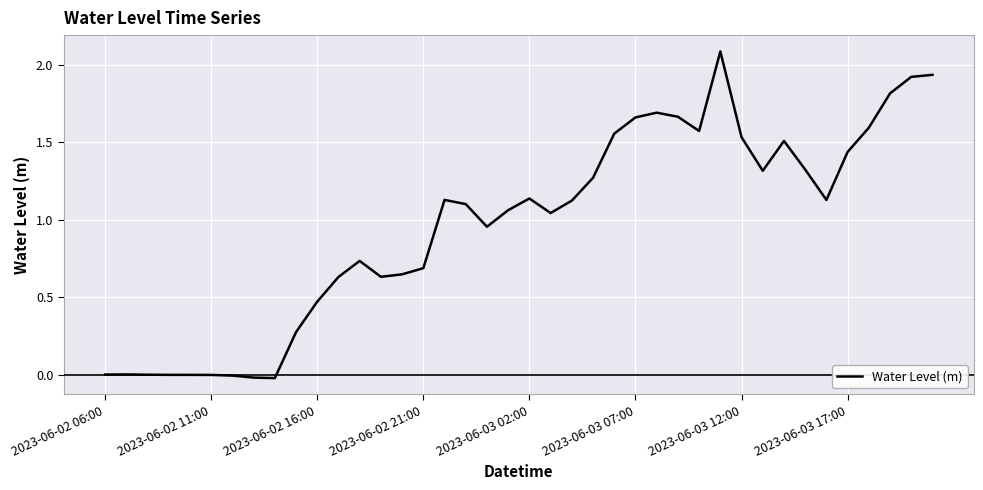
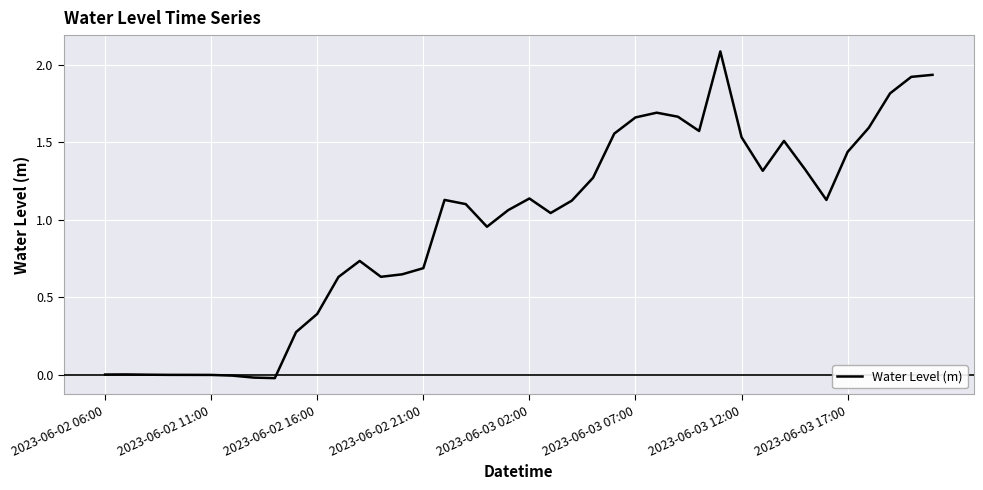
  {
    "2023-06-02 06:00": 0.00,
    "2023-06-02 11:00": 0.00,
-   "2023-06-02 16:00": 0.47,
+   "2023-06-02 16:00": 0.39,
    "2023-06-02 21:00": 0.69,
    "2023-06-03 02:00": 1.14,
    "2023-06-03 07:00": 1.66,
    "2023-06-03 12:00": 1.53,
    "2023-06-03 17:00": 1.44
  }
